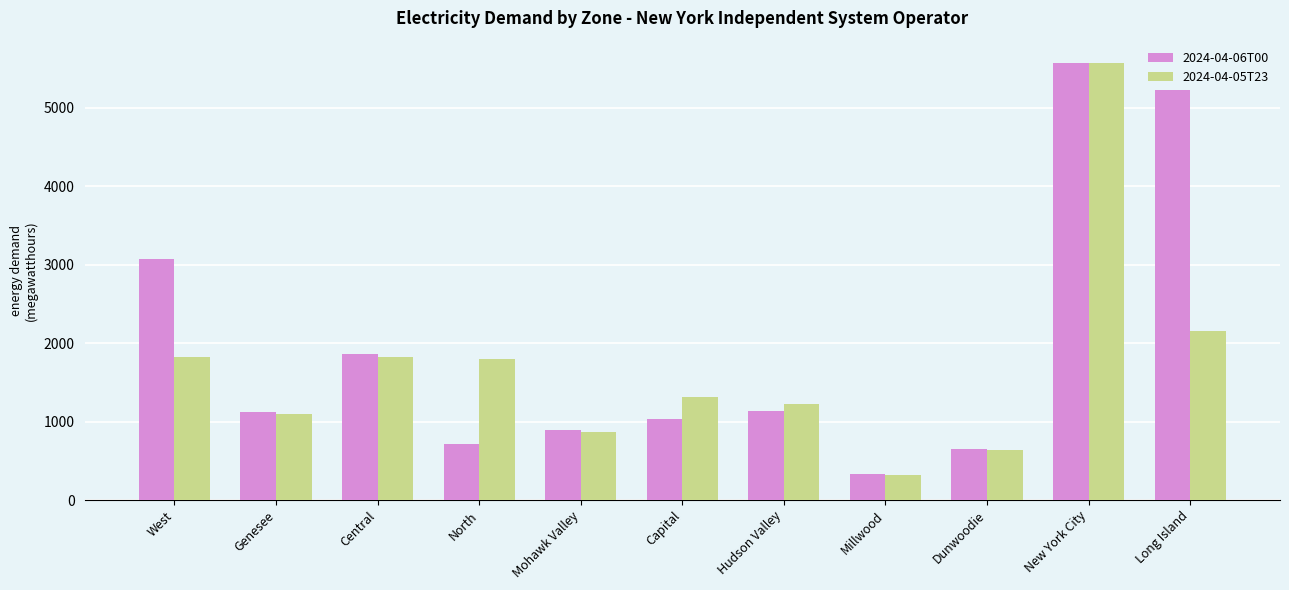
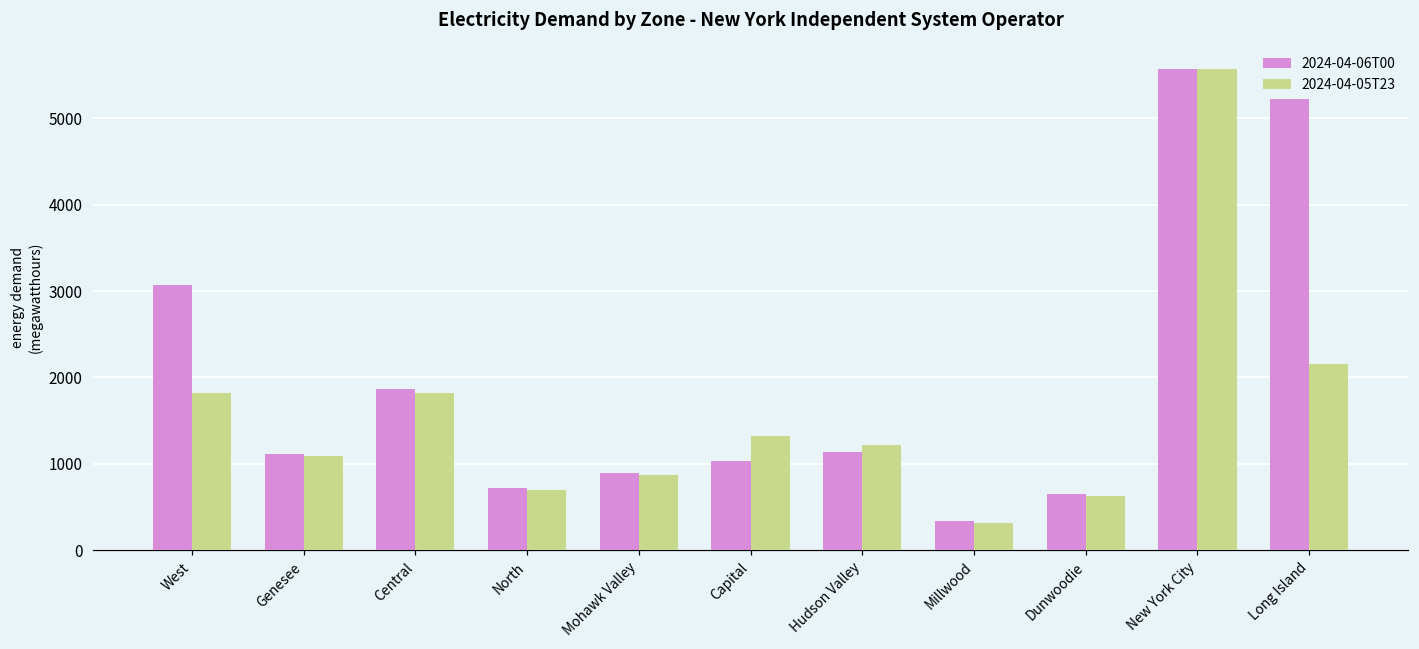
  {
    "2024-04-06T00": {
      "West": 3100,
      "Genesee": 1100,
      "Central": 1900,
      "North": 700,
      "Mohawk Valley": 900,
      "Capital": 1000,
      "Hudson Valley": 1100,
      "Millwood": 300,
      "Dunwoodie": 600,
      "New York City": 5600,
      "Long Island": 5200
    },
    "2024-04-05T23": {
      "West": 1800,
      "Genesee": 1100,
      "Central": 1800,
-     "North": 1800,
+     "North": 700,
      "Mohawk Valley": 900,
      "Capital": 1300,
      "Hudson Valley": 1200,
      "Millwood": 300,
      "Dunwoodie": 600,
      "New York City": 5600,
      "Long Island": 2100
    }
  }
